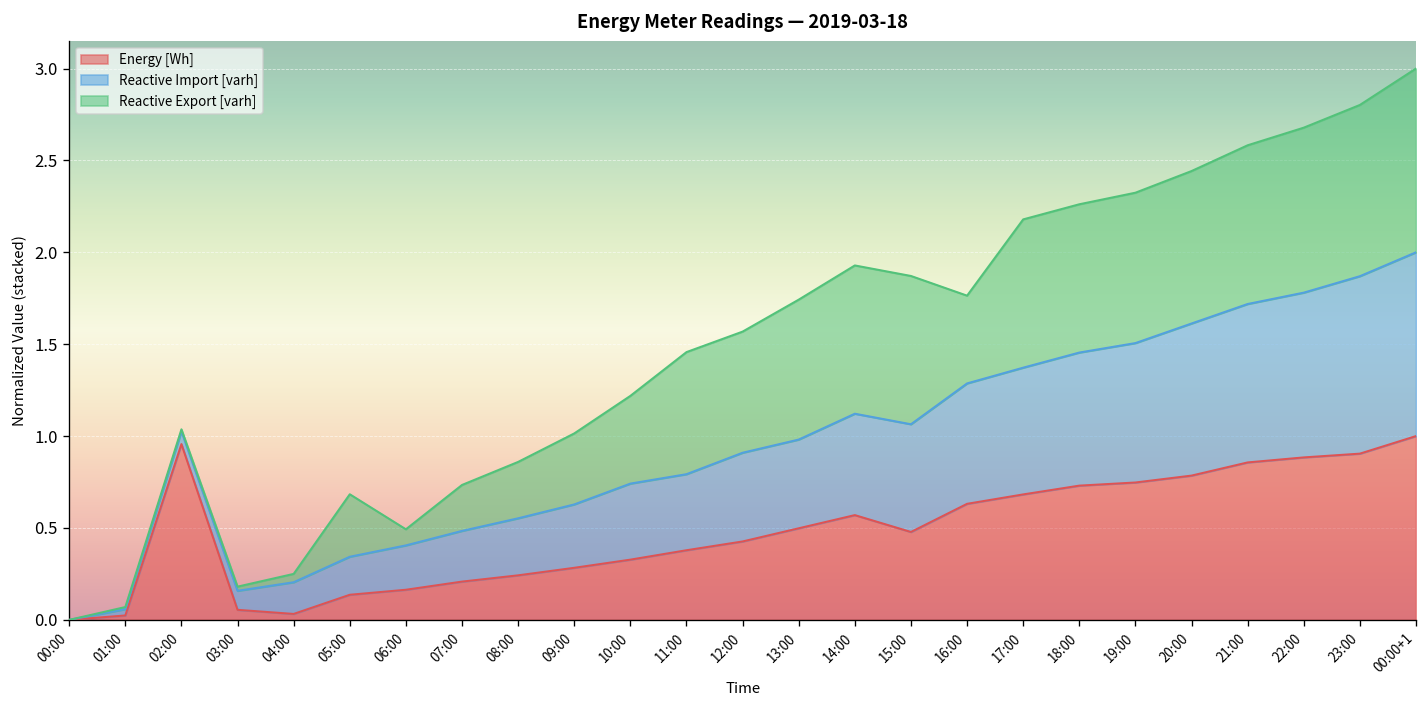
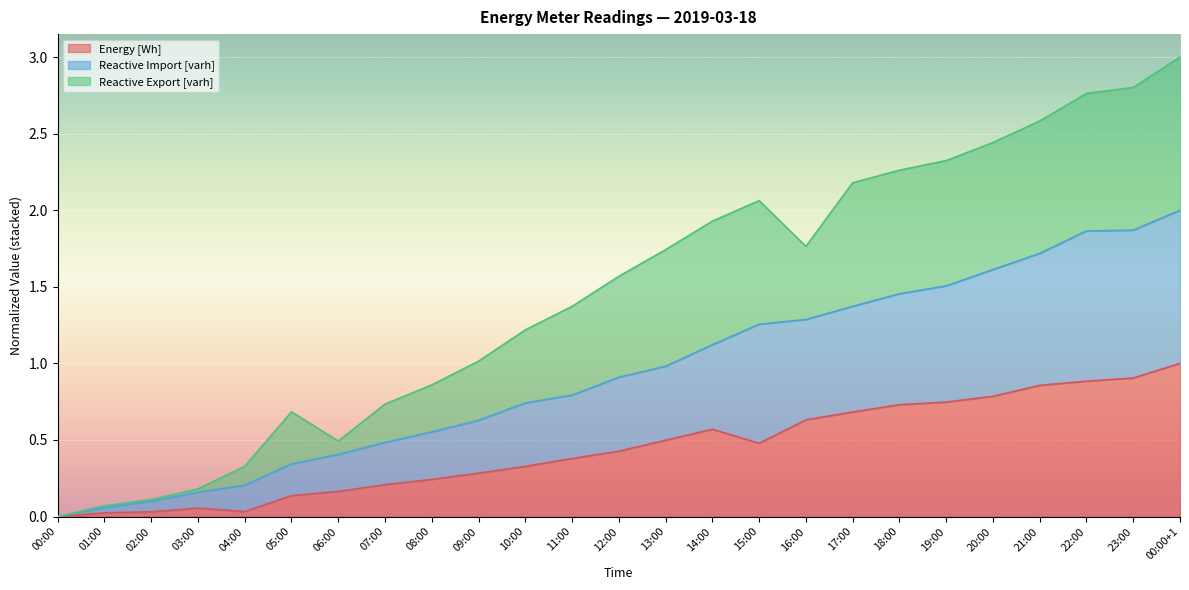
  {
    "Energy [Wh]": {
      "01:00": 0.02,
-     "02:00": 0.96,
+     "02:00": 0.03,
      "03:00": 0.05,
      "04:00": 0.03,
      "05:00": 0.14,
      "06:00": 0.16,
      "07:00": 0.21,
      "08:00": 0.24,
      "09:00": 0.28,
      "10:00": 0.33,
      "11:00": 0.38,
      "12:00": 0.43,
      "13:00": 0.50,
      "14:00": 0.57,
      "15:00": 0.48,
      "16:00": 0.63,
      "17:00": 0.68,
      "18:00": 0.73,
      "19:00": 0.75,
      "20:00": 0.78,
      "21:00": 0.86,
      "22:00": 0.88,
      "23:00": 0.90,
      "00:00+1": 1.00
    },
    "Reactive Import [varh]": {
      "03:00": 0.10,
      "04:00": 0.17,
      "05:00": 0.21,
      "06:00": 0.24,
      "07:00": 0.28,
      "08:00": 0.31,
      "09:00": 0.34,
      "10:00": 0.41,
      "11:00": 0.41,
      "12:00": 0.48,
      "13:00": 0.48,
      "14:00": 0.55,
-     "15:00": 0.59,
+     "15:00": 0.78,
      "16:00": 0.66,
      "17:00": 0.69,
      "18:00": 0.72,
      "19:00": 0.76,
      "20:00": 0.83,
      "21:00": 0.86,
-     "22:00": 0.90,
+     "22:00": 0.98,
      "23:00": 0.97,
      "00:00+1": 1.00
    },
    "Reactive Export [varh]": {
      "03:00": 0.02,
-     "04:00": 0.05,
+     "04:00": 0.12,
      "05:00": 0.34,
      "06:00": 0.09,
      "07:00": 0.25,
      "08:00": 0.31,
      "09:00": 0.39,
      "10:00": 0.48,
-     "11:00": 0.66,
+     "11:00": 0.58,
      "12:00": 0.66,
      "13:00": 0.76,
      "14:00": 0.81,
      "15:00": 0.81,
      "16:00": 0.48,
      "17:00": 0.81,
      "18:00": 0.81,
      "19:00": 0.82,
      "20:00": 0.83,
      "21:00": 0.86,
      "22:00": 0.90,
      "23:00": 0.93,
      "00:00+1": 1.00
    }
  }
